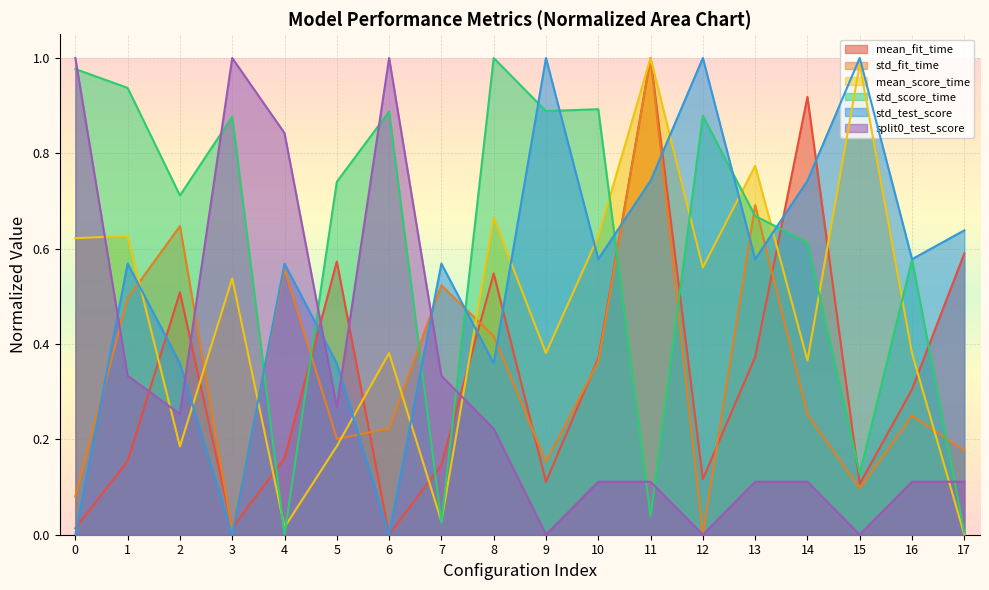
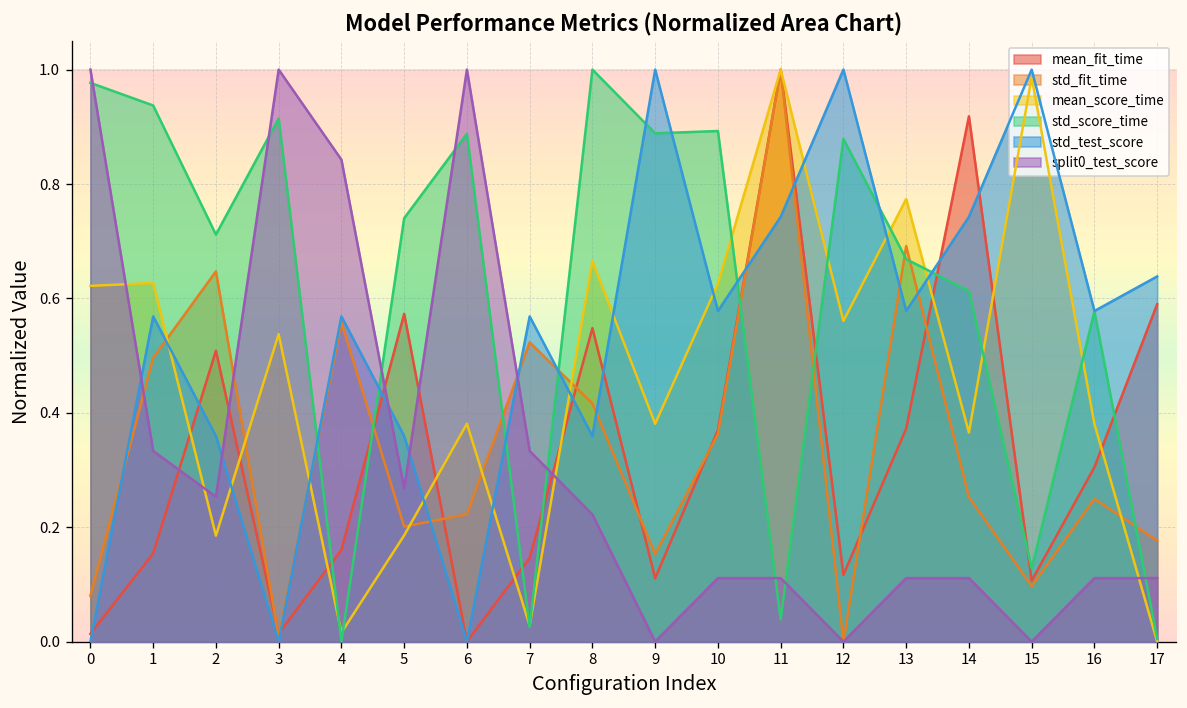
  {
    "std_score_time": {
      "0": 0.98,
      "1": 0.94,
      "2": 0.71,
-     "3": 0.88,
+     "3": 0.91,
      "4": 0.00,
      "5": 0.74,
      "6": 0.89,
      "8": 1.00,
      "9": 0.89,
      "10": 0.89,
      "11": 0.04,
      "12": 0.88,
      "13": 0.67,
      "14": 0.61,
      "15": 0.13
    },
    "std_test_score": {
      "0": 0.00,
      "1": 0.57,
      "2": 0.36,
      "3": 0.00,
      "4": 0.57,
      "5": 0.36,
      "7": 0.57,
      "8": 0.36,
      "9": 1.00,
      "10": 0.58,
      "11": 0.74,
      "12": 1.00,
      "13": 0.58,
      "14": 0.74,
      "17": 0.64
    },
    "split0_test_score": {
      "0": 1.00,
      "1": 0.33,
      "2": 0.25,
      "3": 1.00,
      "4": 0.84,
      "5": 0.27,
      "6": 1.00,
      "7": 0.33,
      "8": 0.22,
      "9": 0.00,
      "10": 0.11,
      "11": 0.11,
      "13": 0.11,
      "14": 0.11,
      "15": 0.00,
      "16": 0.11,
      "17": 0.11
    }
  }
